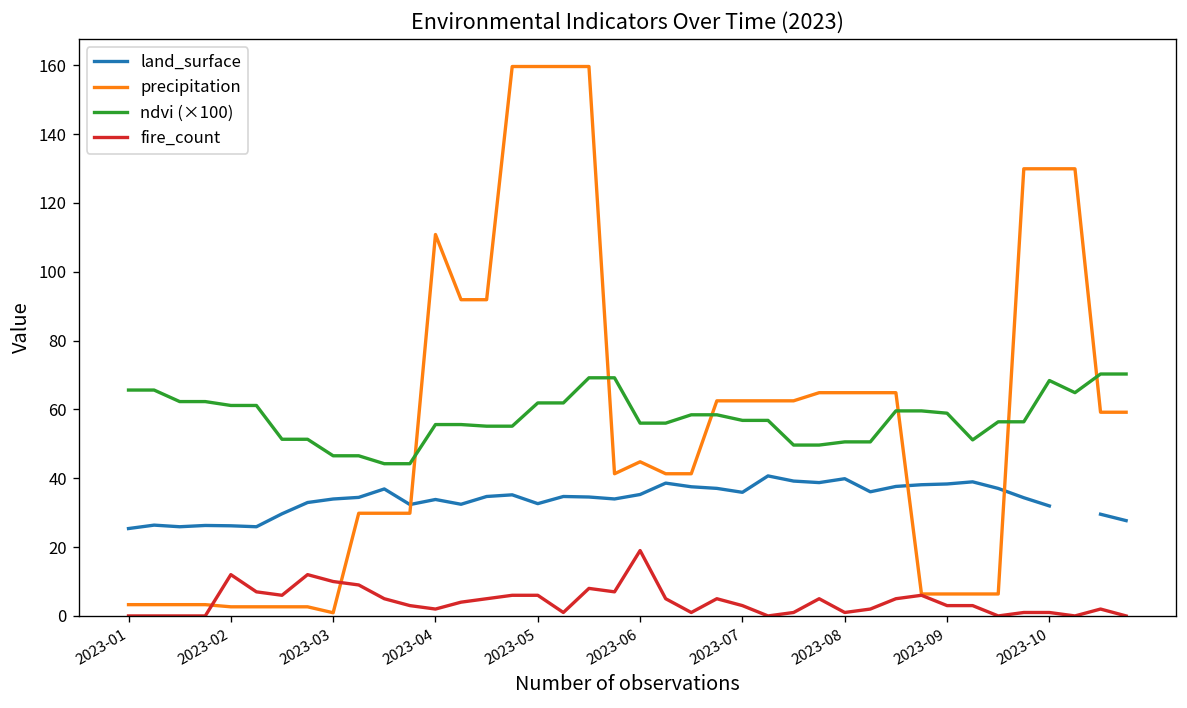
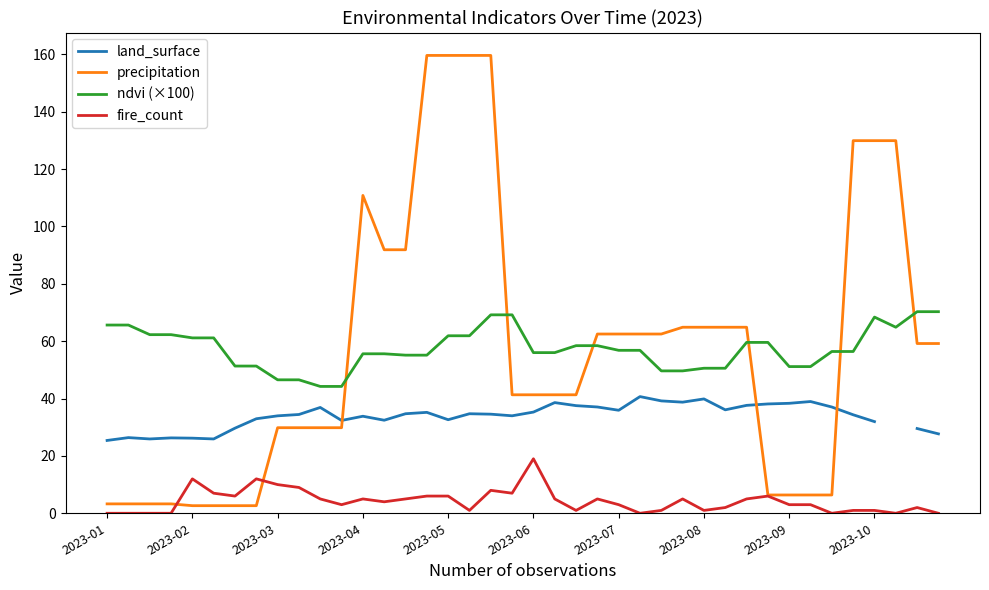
  {
    "land_surface": {
      "2023-01": 25,
      "2023-02": 26,
      "2023-03": 34,
      "2023-04": 34,
      "2023-05": 33,
      "2023-06": 35,
      "2023-07": 36,
      "2023-08": 40,
      "2023-09": 38,
      "2023-10": 32
    },
    "precipitation": {
      "2023-01": 3,
      "2023-02": 3,
-     "2023-03": 1,
+     "2023-03": 30,
      "2023-04": 111,
      "2023-05": 160,
-     "2023-06": 45,
+     "2023-06": 41,
      "2023-07": 63,
      "2023-08": 65,
      "2023-09": 6,
      "2023-10": 130
    },
    "ndvi (×100)": {
      "2023-01": 66,
      "2023-02": 61,
      "2023-03": 47,
      "2023-04": 56,
      "2023-05": 62,
      "2023-06": 56,
      "2023-07": 57,
      "2023-08": 51,
-     "2023-09": 59,
+     "2023-09": 51,
      "2023-10": 68
    },
    "fire_count": {
      "2023-01": 0,
      "2023-02": 12,
      "2023-03": 10,
-     "2023-04": 2,
+     "2023-04": 5,
      "2023-05": 6,
      "2023-06": 19,
      "2023-07": 3,
      "2023-08": 1,
      "2023-09": 3,
      "2023-10": 1
    }
  }
